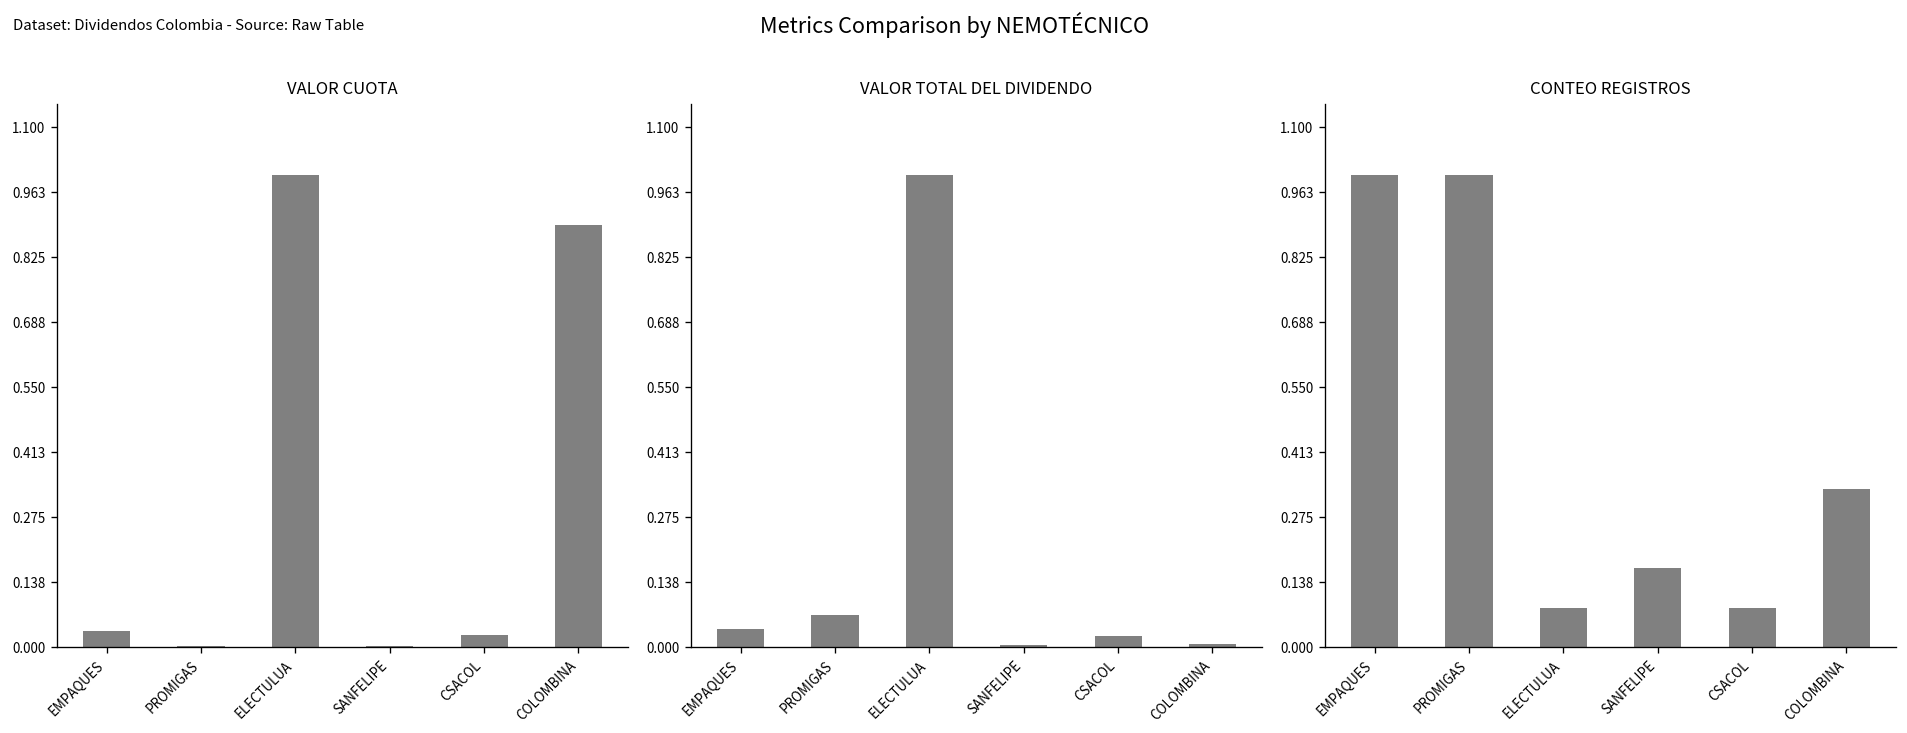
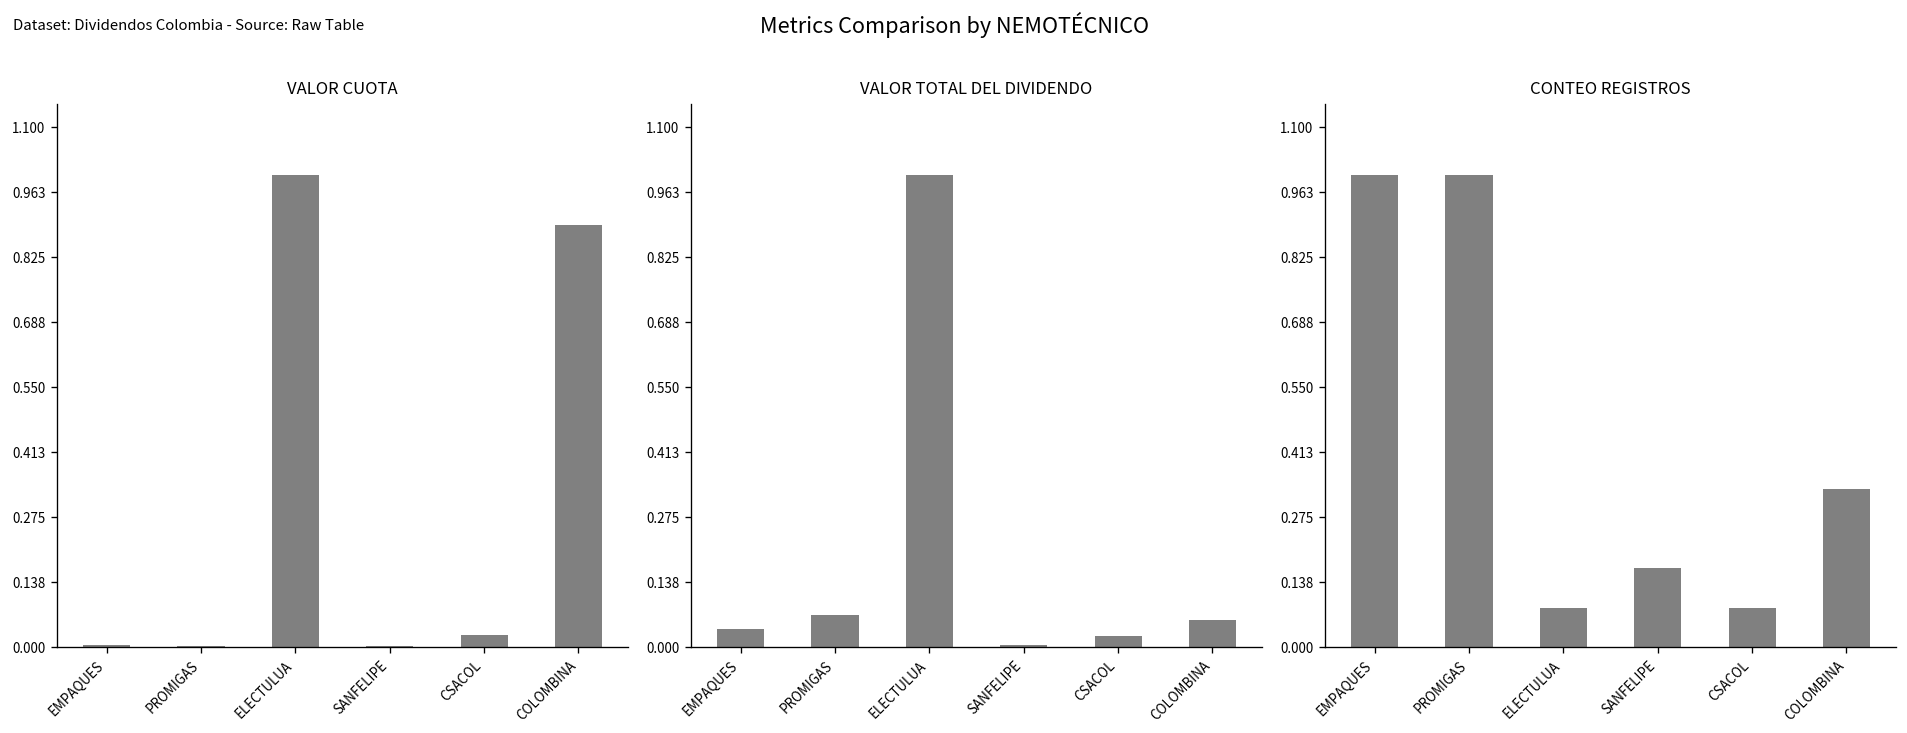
  {
    "VALOR CUOTA": {
-     "EMPAQUES": 0.03,
+     "EMPAQUES": 0.00,
      "ELECTULUA": 1.00,
      "CSACOL": 0.02,
      "COLOMBINA": 0.89
    },
    "VALOR TOTAL DEL DIVIDENDO": {
      "EMPAQUES": 0.04,
      "PROMIGAS": 0.07,
      "ELECTULUA": 1.00,
      "CSACOL": 0.02,
-     "COLOMBINA": 0.01
+     "COLOMBINA": 0.06
    },
    "CONTEO REGISTROS": {
      "EMPAQUES": 1.00,
      "PROMIGAS": 1.00,
      "ELECTULUA": 0.08,
      "SANFELIPE": 0.17,
      "CSACOL": 0.08,
      "COLOMBINA": 0.33
    }
  }
